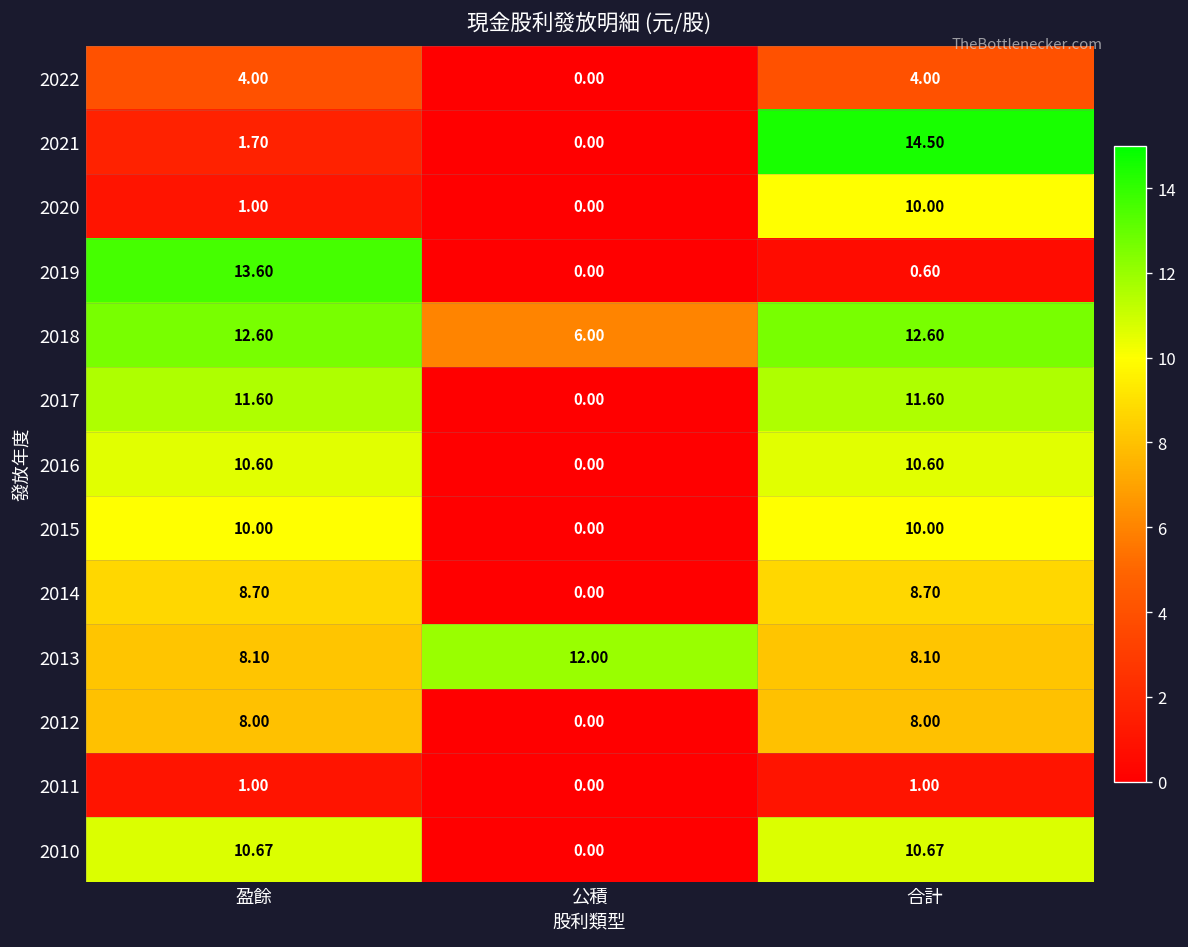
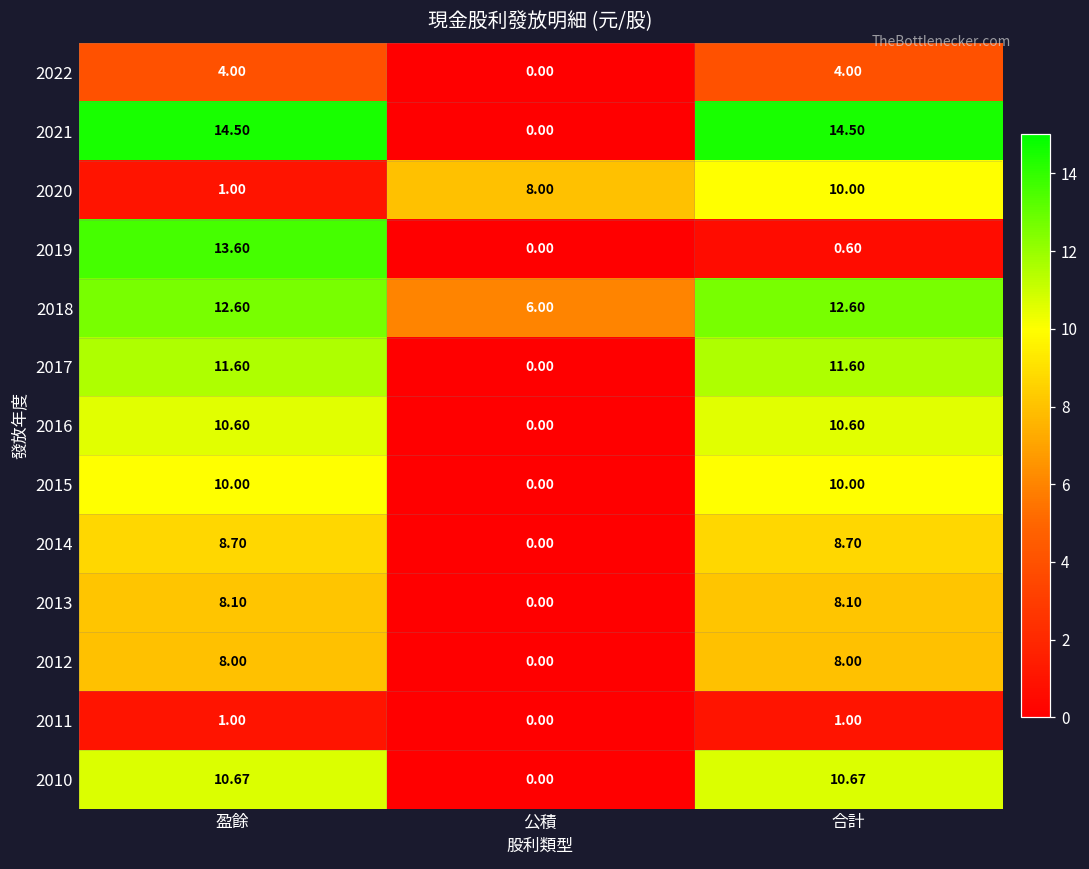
  {
    "2022": {
      "盈餘": 4.00,
      "公積": 0.00,
      "合計": 4.00
    },
    "2021": {
-     "盈餘": 1.70,
+     "盈餘": 14.50,
      "公積": 0.00,
      "合計": 14.50
    },
    "2020": {
      "盈餘": 1.00,
-     "公積": 0.00,
+     "公積": 8.00,
      "合計": 10.00
    },
    "2019": {
      "盈餘": 13.60,
      "公積": 0.00,
      "合計": 0.60
    },
    "2018": {
      "盈餘": 12.60,
      "公積": 6.00,
      "合計": 12.60
    },
    "2017": {
      "盈餘": 11.60,
      "公積": 0.00,
      "合計": 11.60
    },
    "2016": {
      "盈餘": 10.60,
      "公積": 0.00,
      "合計": 10.60
    },
    "2015": {
      "盈餘": 10.00,
      "公積": 0.00,
      "合計": 10.00
    },
    "2014": {
      "盈餘": 8.70,
      "公積": 0.00,
      "合計": 8.70
    },
    "2013": {
      "盈餘": 8.10,
-     "公積": 12.00,
+     "公積": 0.00,
      "合計": 8.10
    },
    "2012": {
      "盈餘": 8.00,
      "公積": 0.00,
      "合計": 8.00
    },
    "2011": {
      "盈餘": 1.00,
      "公積": 0.00,
      "合計": 1.00
    },
    "2010": {
      "盈餘": 10.67,
      "公積": 0.00,
      "合計": 10.67
    }
  }
